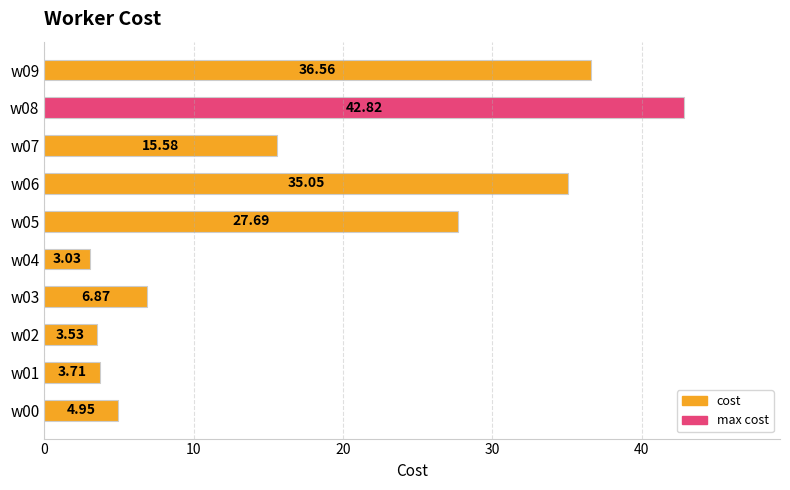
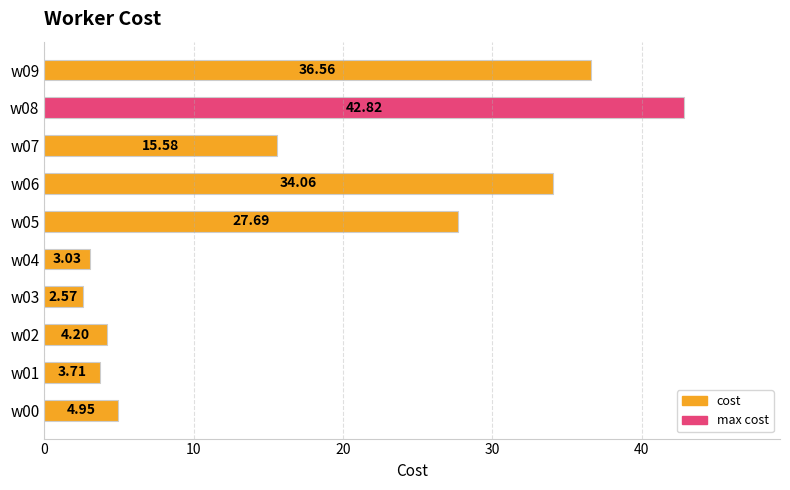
  {
    "w09": 36.56,
    "w08": 42.82,
    "w07": 15.58,
-   "w06": 35.05,
+   "w06": 34.06,
    "w05": 27.69,
    "w04": 3.03,
-   "w03": 6.87,
-   "w02": 3.53,
+   "w03": 2.57,
+   "w02": 4.20,
    "w01": 3.71,
    "w00": 4.95
  }
